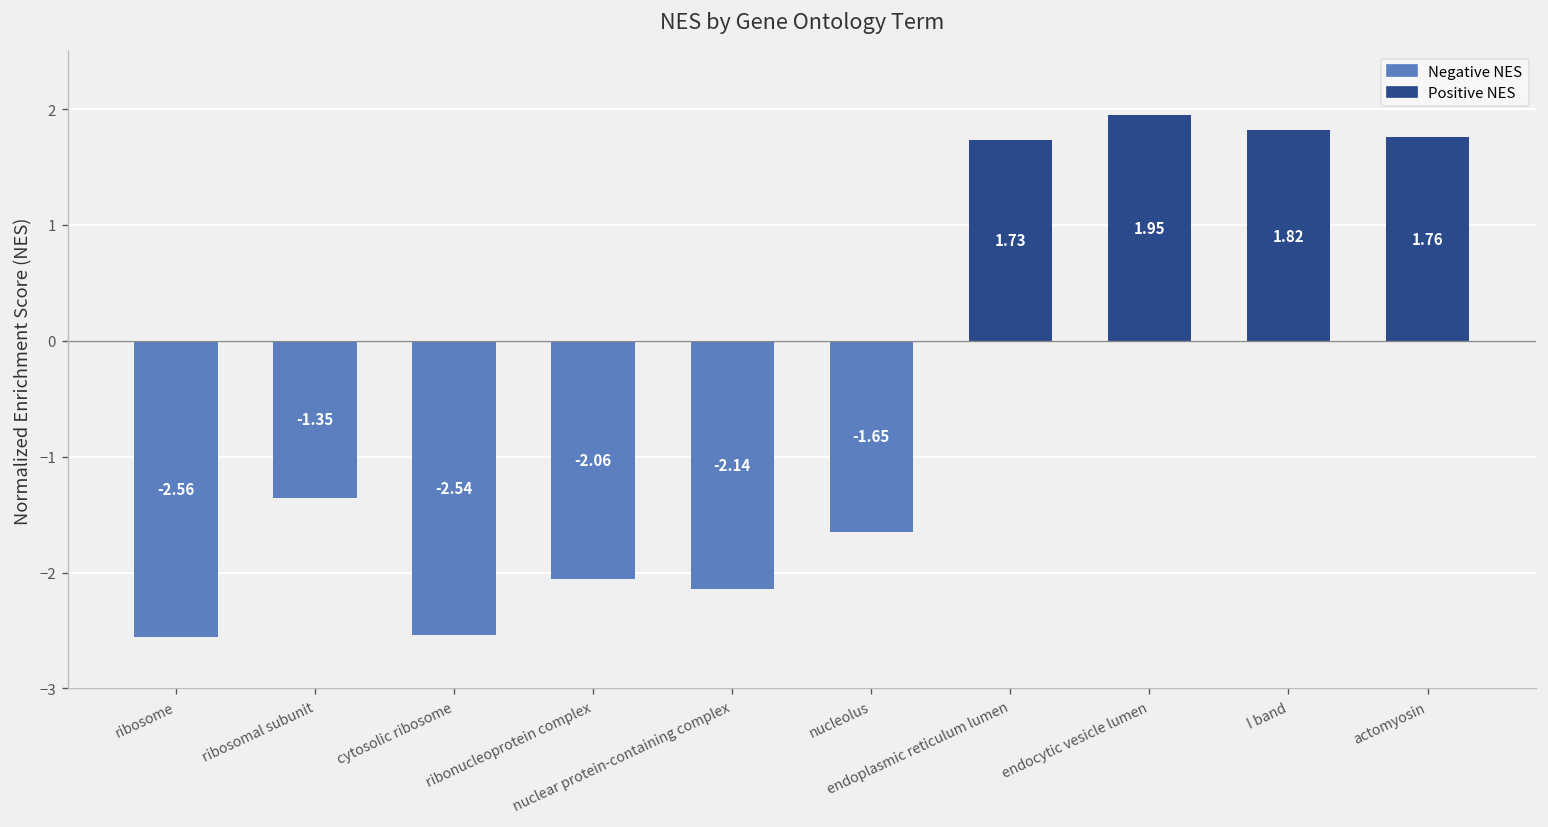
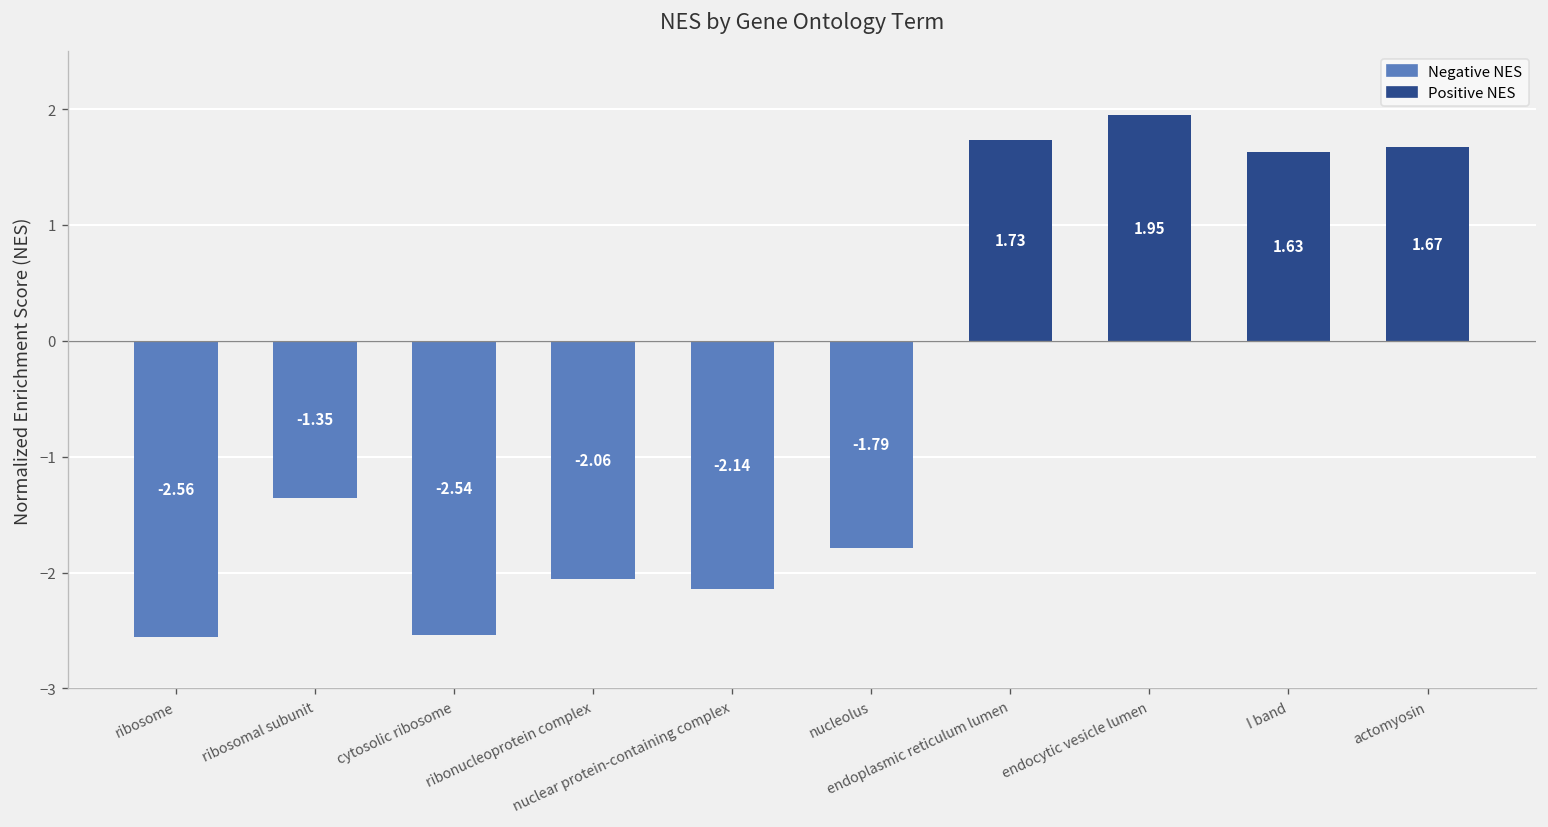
  {
    "ribosome": -2.56,
    "ribosomal subunit": -1.35,
    "cytosolic ribosome": -2.54,
    "ribonucleoprotein complex": -2.06,
    "nuclear protein-containing complex": -2.14,
-   "nucleolus": -1.65,
+   "nucleolus": -1.79,
    "endoplasmic reticulum lumen": 1.73,
    "endocytic vesicle lumen": 1.95,
-   "I band": 1.82,
-   "actomyosin": 1.76
+   "I band": 1.63,
+   "actomyosin": 1.67
  }
